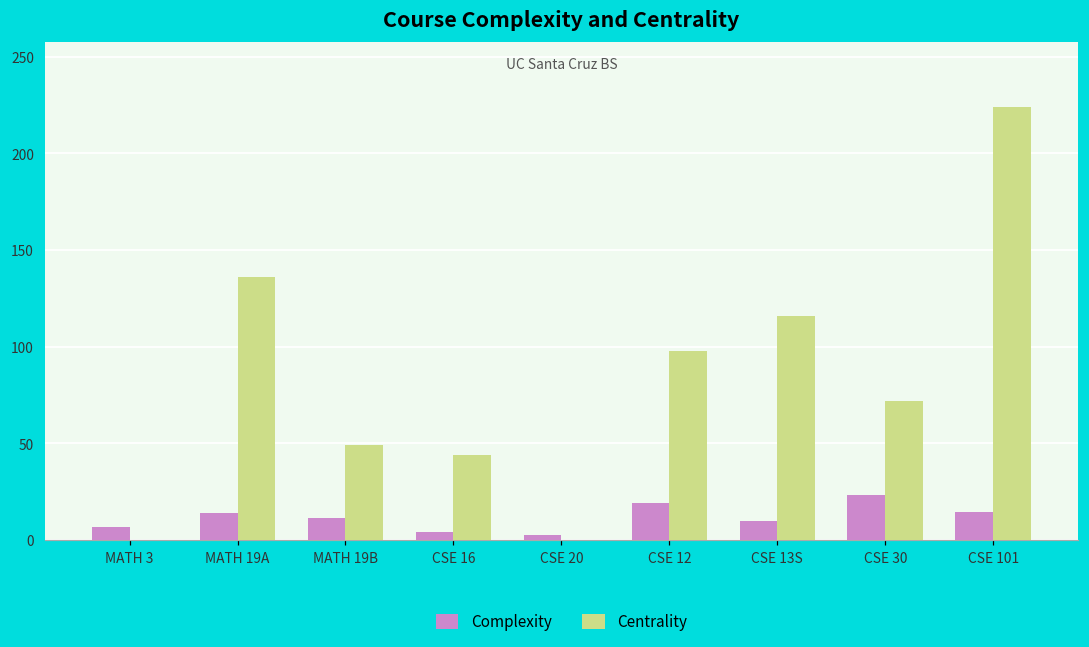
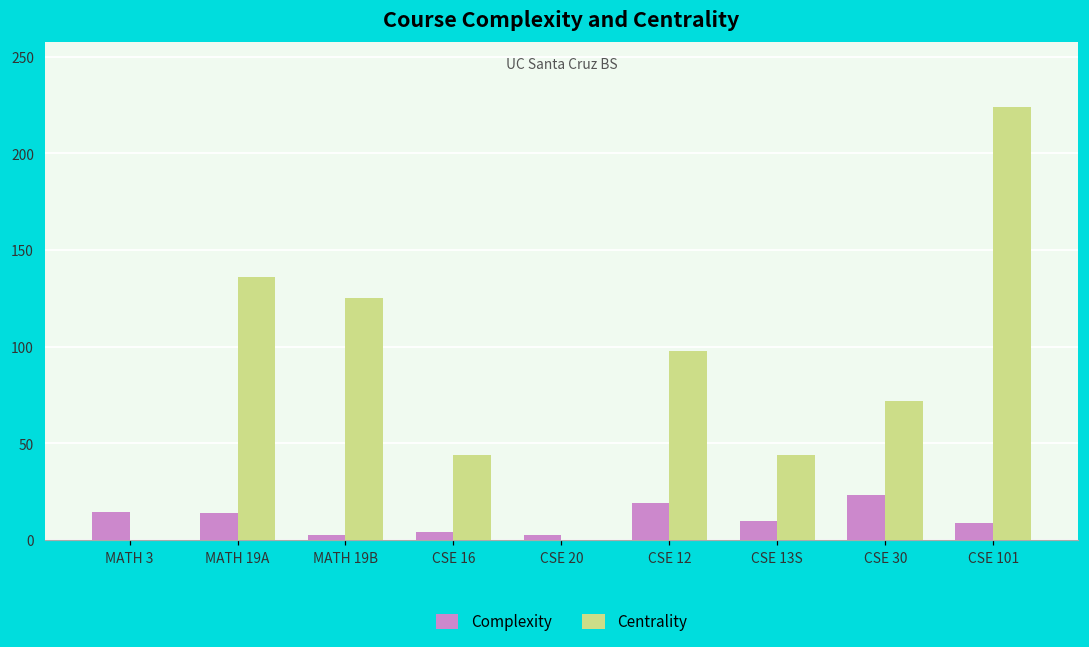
  {
    "Complexity": {
-     "MATH 3": 7,
+     "MATH 3": 15,
      "MATH 19A": 14,
-     "MATH 19B": 11,
+     "MATH 19B": 3,
      "CSE 16": 4,
      "CSE 20": 3,
      "CSE 12": 19,
      "CSE 13S": 10,
      "CSE 30": 23,
-     "CSE 101": 14
+     "CSE 101": 9
    },
    "Centrality": {
      "MATH 3": 0,
      "MATH 19A": 136,
-     "MATH 19B": 49,
+     "MATH 19B": 125,
      "CSE 16": 44,
      "CSE 20": 0,
      "CSE 12": 98,
-     "CSE 13S": 116,
+     "CSE 13S": 44,
      "CSE 30": 72,
      "CSE 101": 224
    }
  }
